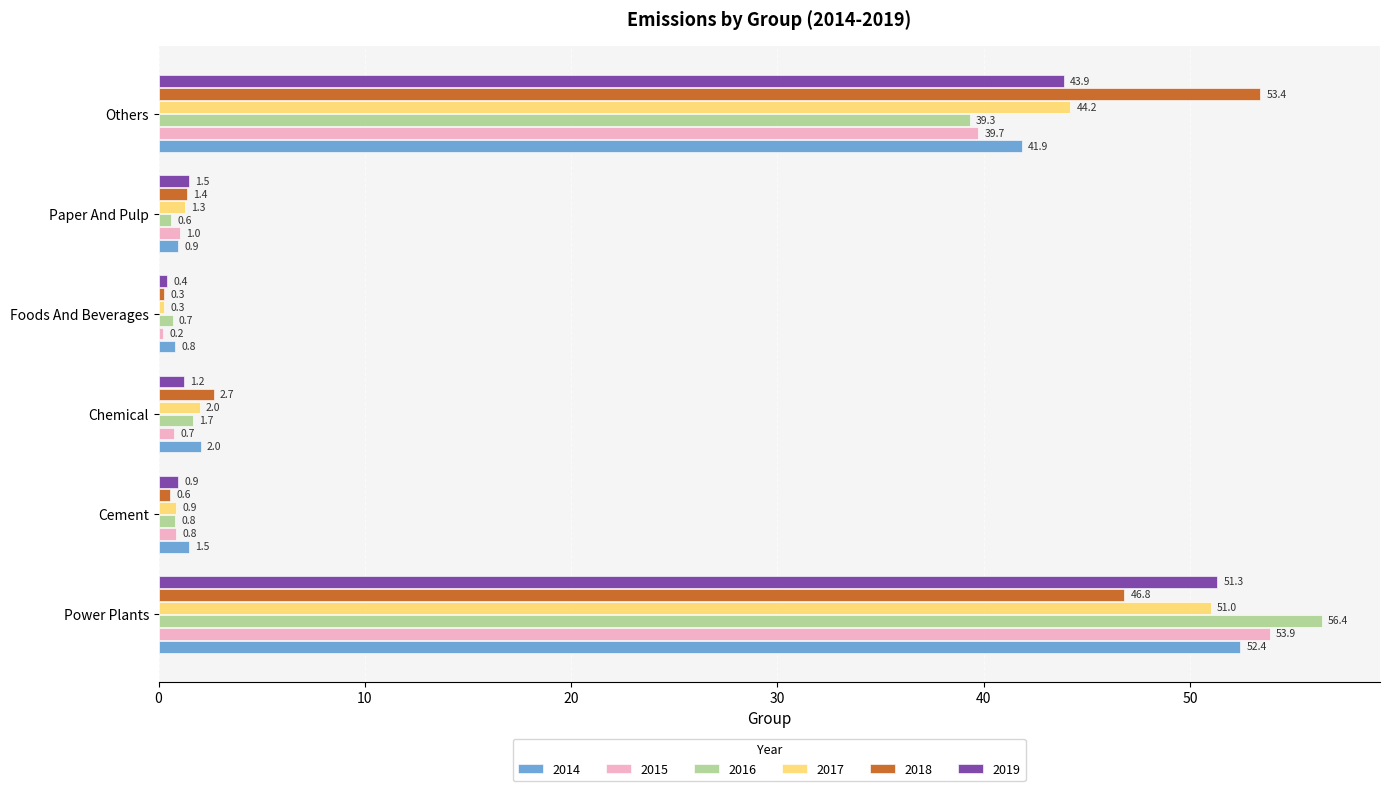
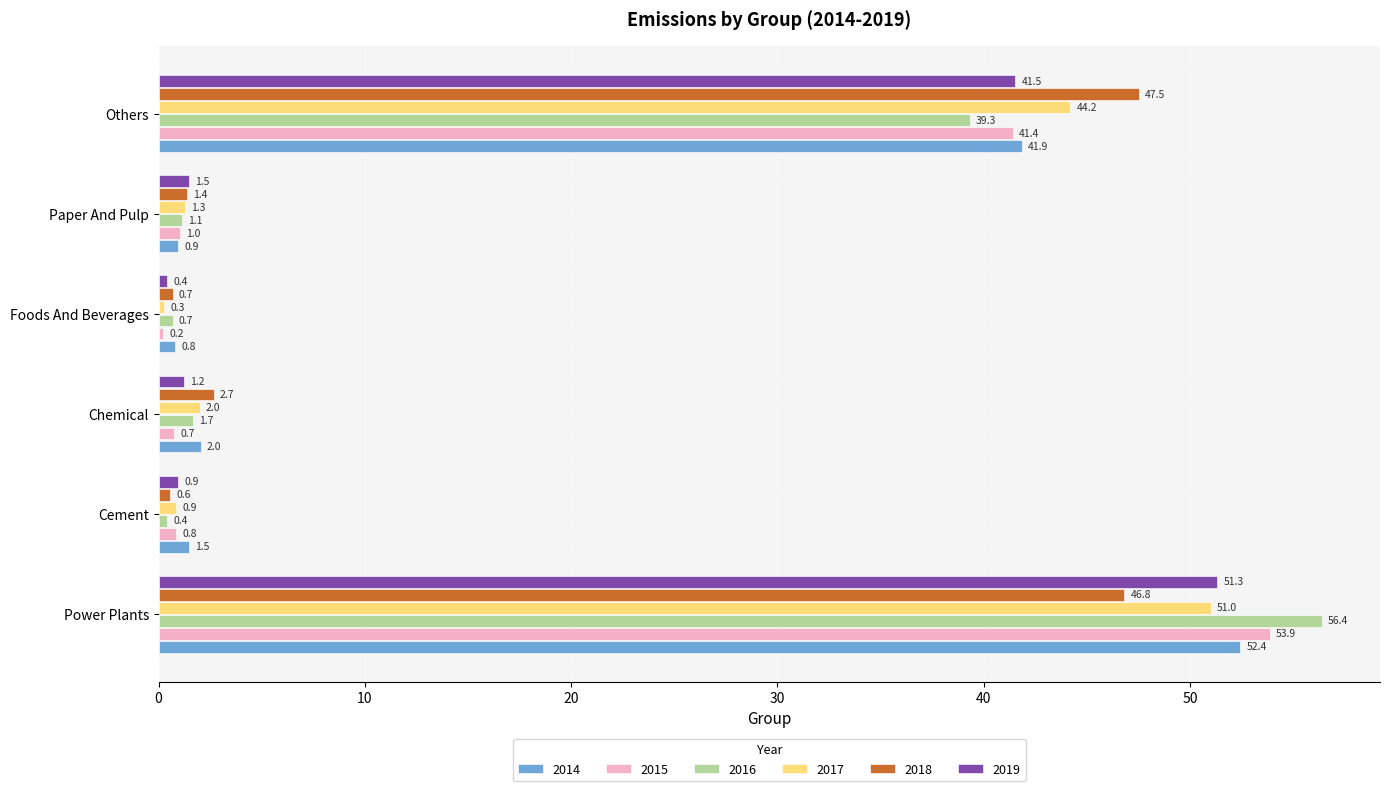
  {
    "2014": {
      "Others": 41.9,
      "Paper And Pulp": 0.9,
      "Foods And Beverages": 0.8,
      "Chemical": 2.0,
      "Cement": 1.5,
      "Power Plants": 52.4
    },
    "2015": {
-     "Others": 39.7,
+     "Others": 41.4,
      "Paper And Pulp": 1.0,
      "Foods And Beverages": 0.2,
      "Chemical": 0.7,
      "Cement": 0.8,
      "Power Plants": 53.9
    },
    "2016": {
      "Others": 39.3,
-     "Paper And Pulp": 0.6,
+     "Paper And Pulp": 1.1,
      "Foods And Beverages": 0.7,
      "Chemical": 1.7,
-     "Cement": 0.8,
+     "Cement": 0.4,
      "Power Plants": 56.4
    },
    "2017": {
      "Others": 44.2,
      "Paper And Pulp": 1.3,
      "Foods And Beverages": 0.3,
      "Chemical": 2.0,
      "Cement": 0.9,
      "Power Plants": 51.0
    },
    "2018": {
-     "Others": 53.4,
+     "Others": 47.5,
      "Paper And Pulp": 1.4,
-     "Foods And Beverages": 0.3,
+     "Foods And Beverages": 0.7,
      "Chemical": 2.7,
      "Cement": 0.6,
      "Power Plants": 46.8
    },
    "2019": {
-     "Others": 43.9,
+     "Others": 41.5,
      "Paper And Pulp": 1.5,
      "Foods And Beverages": 0.4,
      "Chemical": 1.2,
      "Cement": 0.9,
      "Power Plants": 51.3
    }
  }
